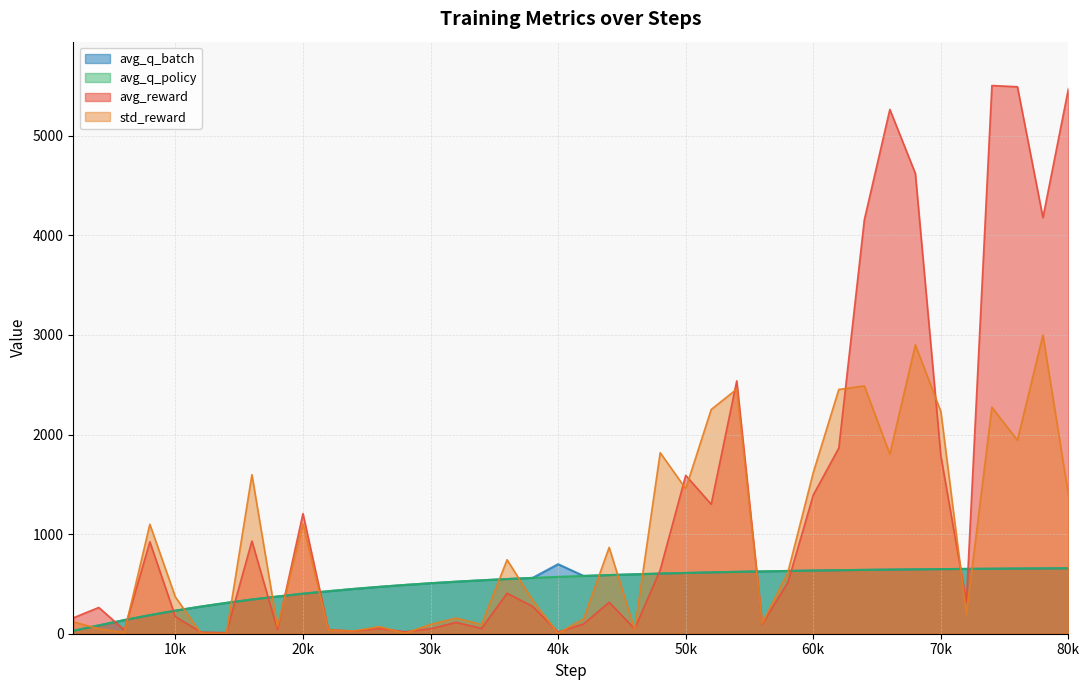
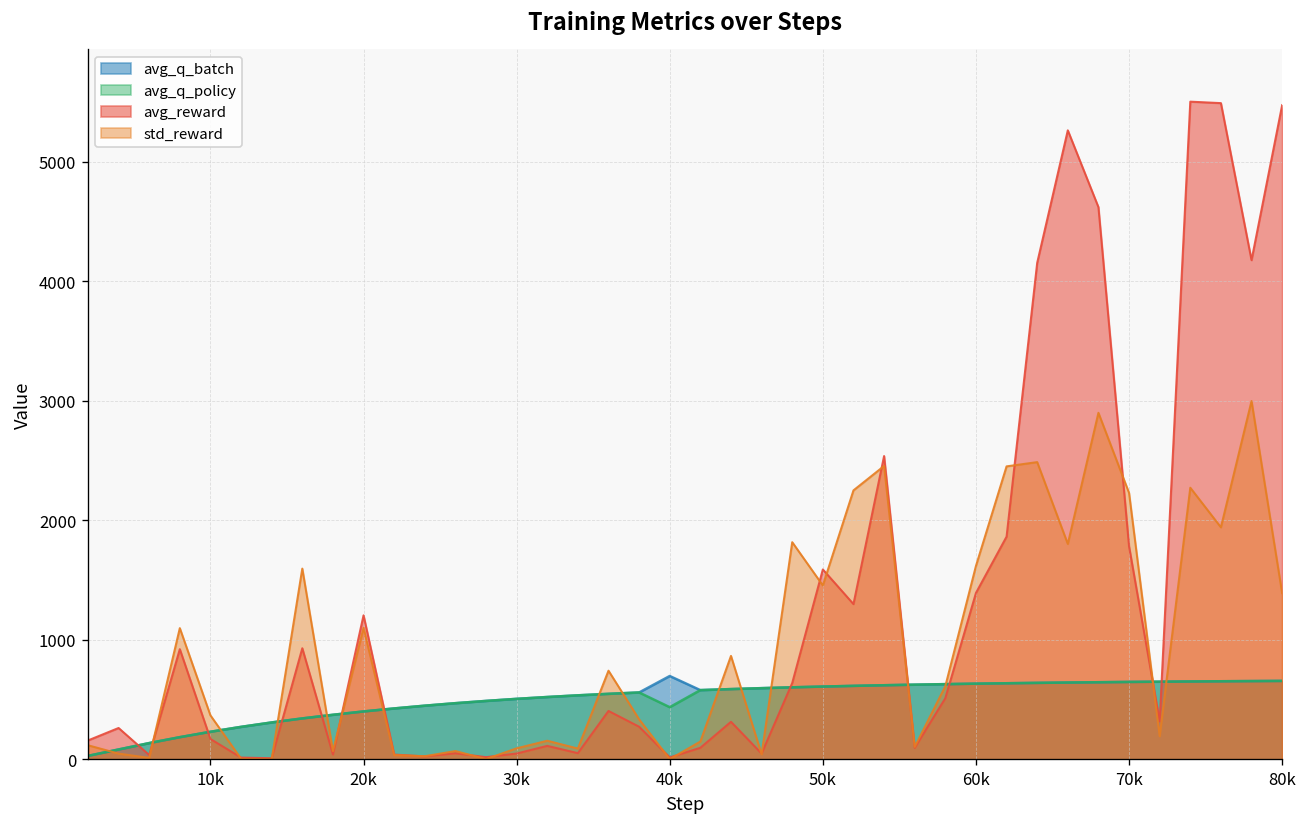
  {
    "avg_q_batch": {
      "40k": 700
    },
    "avg_q_policy": {
-     "40k": 600
+     "40k": 400
    }
  }
